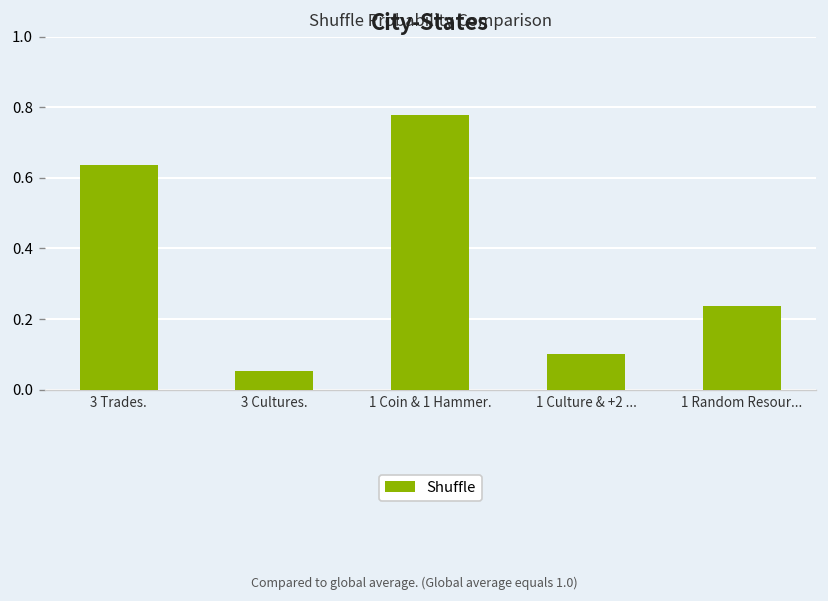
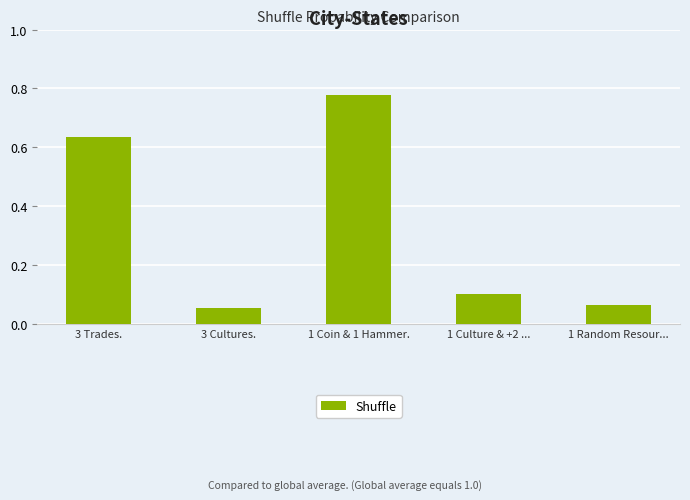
  {
    "3 Trades.": 0.64,
    "3 Cultures.": 0.05,
    "1 Coin & 1 Hammer.": 0.78,
    "1 Culture & +2 ...": 0.10,
-   "1 Random Resour...": 0.24
+   "1 Random Resour...": 0.06
  }
